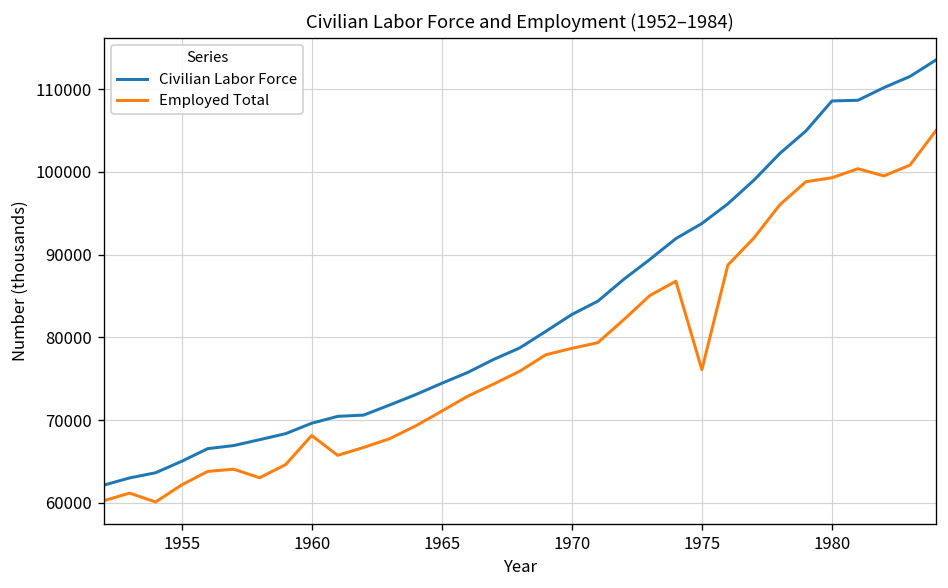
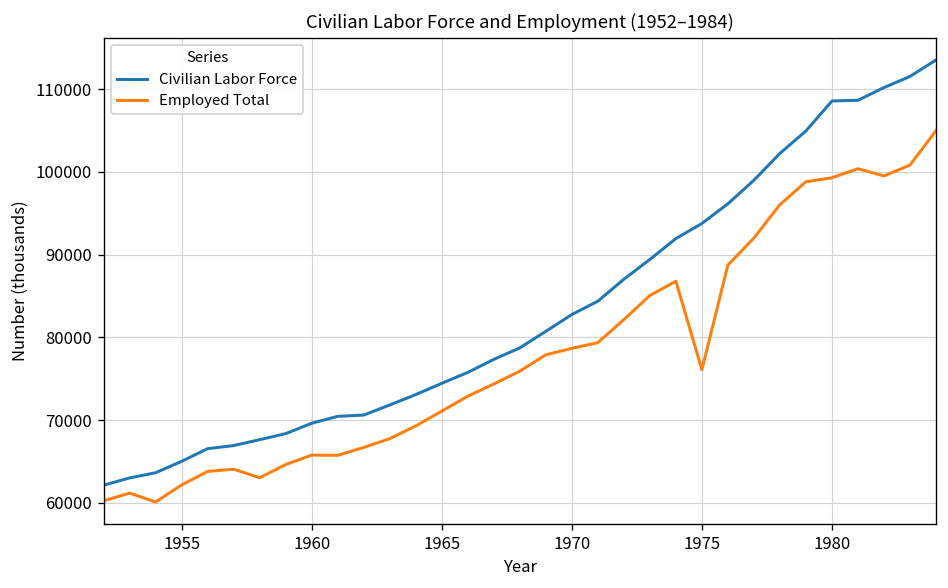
  {
    "Civilian Labor Force": {
      "1955": 65000,
      "1960": 70000,
      "1965": 74000,
      "1970": 83000,
      "1975": 94000,
      "1980": 109000
    },
    "Employed Total": {
      "1955": 62000,
-     "1960": 68000,
+     "1960": 66000,
      "1965": 71000,
      "1970": 79000,
      "1975": 76000,
      "1980": 99000
    }
  }
